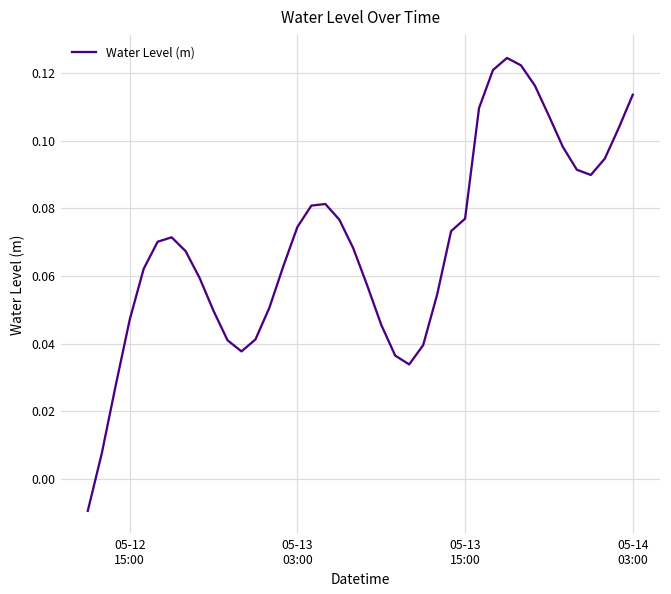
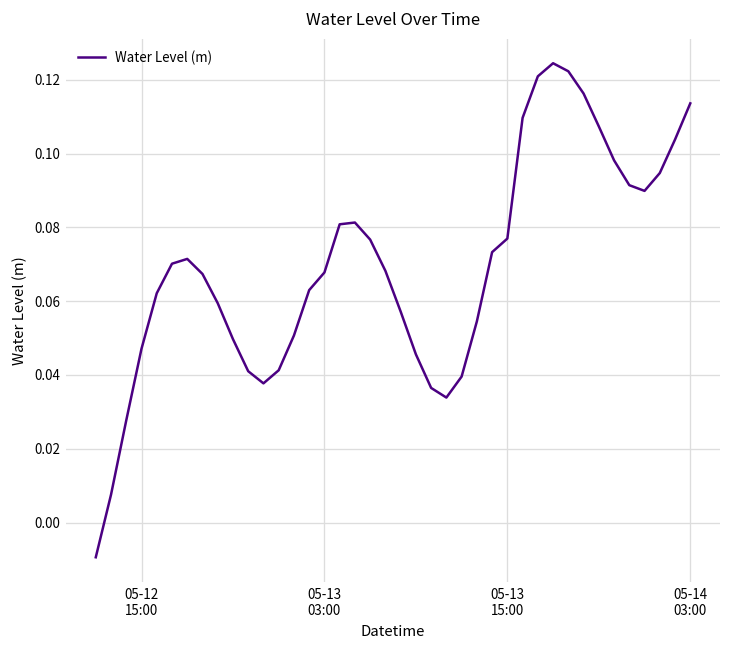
  {
    "05-12 15:00": 0.047,
-   "05-13 03:00": 0.075,
+   "05-13 03:00": 0.068,
    "05-13 15:00": 0.077,
    "05-14 03:00": 0.114
  }
